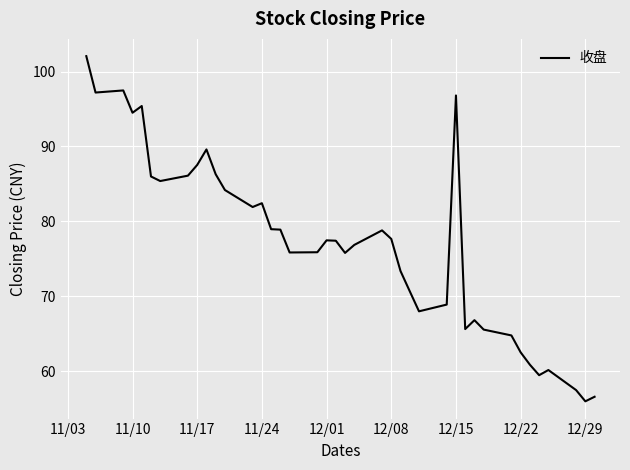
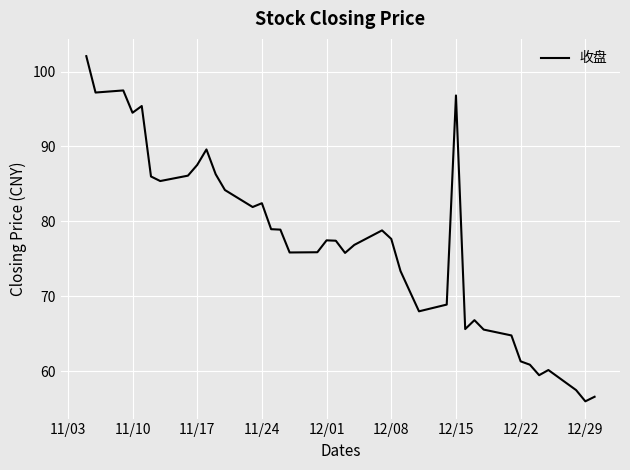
  {
    "11/10": 95,
    "11/17": 88,
    "11/24": 82,
    "12/01": 77,
    "12/08": 78,
    "12/15": 97,
-   "12/22": 63,
+   "12/22": 61,
    "12/29": 56
  }
